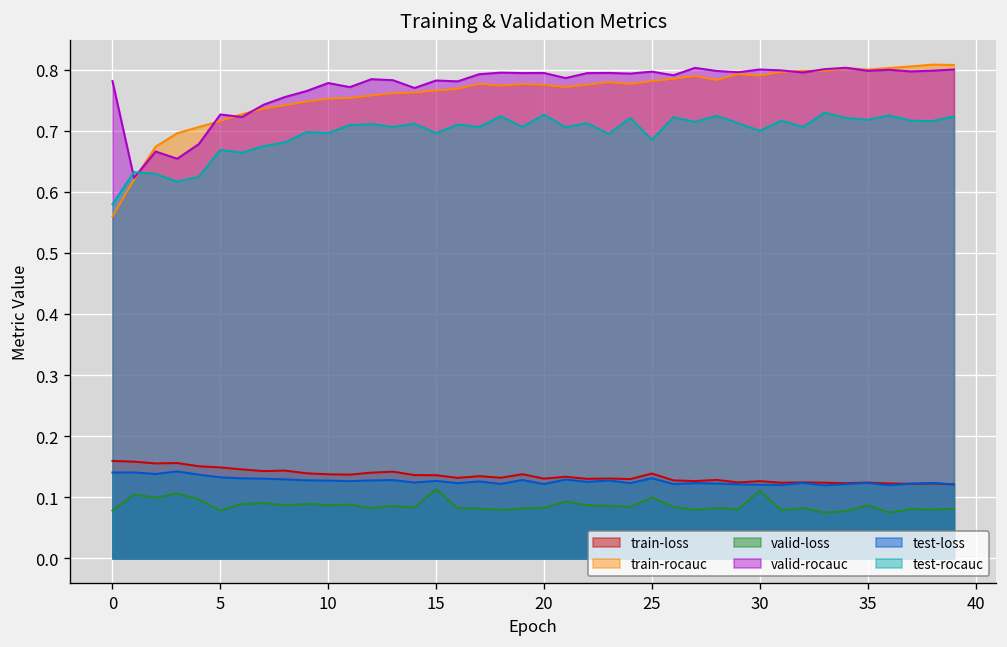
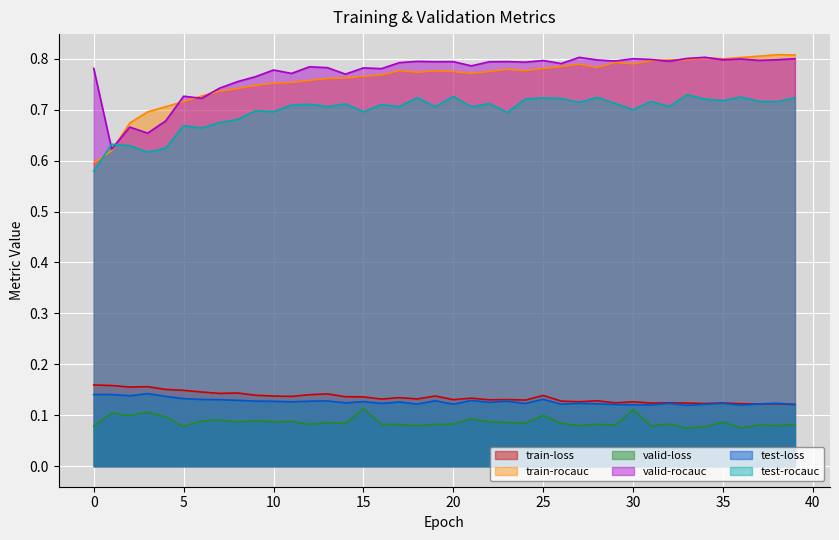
  {
    "train-loss": {
      "0": 0.16,
      "5": 0.15,
      "10": 0.14,
      "15": 0.14,
      "20": 0.13,
      "25": 0.14,
      "30": 0.13
    },
    "train-rocauc": {
-     "0": 0.56,
+     "0": 0.60,
      "5": 0.72,
      "10": 0.75,
      "15": 0.77,
      "20": 0.78,
      "25": 0.78,
      "30": 0.79
    },
    "valid-loss": {
      "0": 0.08,
      "5": 0.08,
      "10": 0.09,
      "15": 0.11,
      "20": 0.08,
      "25": 0.10,
      "30": 0.11,
      "35": 0.09
    },
    "valid-rocauc": {
      "0": 0.78,
      "5": 0.73,
      "10": 0.78,
      "15": 0.78,
      "20": 0.79,
      "25": 0.80,
      "30": 0.80
    },
    "test-loss": {
      "0": 0.14,
      "5": 0.13,
      "10": 0.13,
      "15": 0.13,
      "20": 0.12,
      "25": 0.13,
      "30": 0.12
    },
    "test-rocauc": {
      "0": 0.58,
      "5": 0.67,
      "10": 0.70,
      "15": 0.70,
      "20": 0.73,
-     "25": 0.69,
+     "25": 0.72,
      "30": 0.70,
      "35": 0.72
    }
  }
